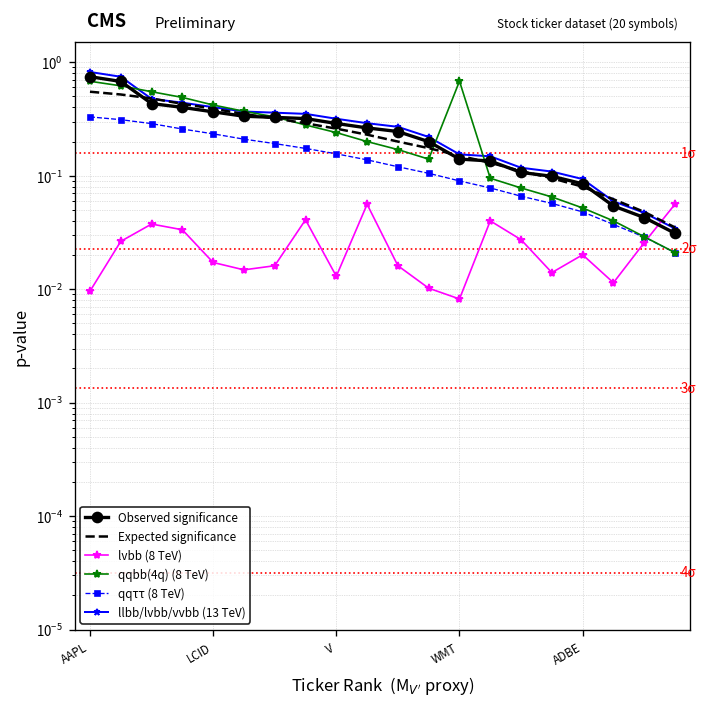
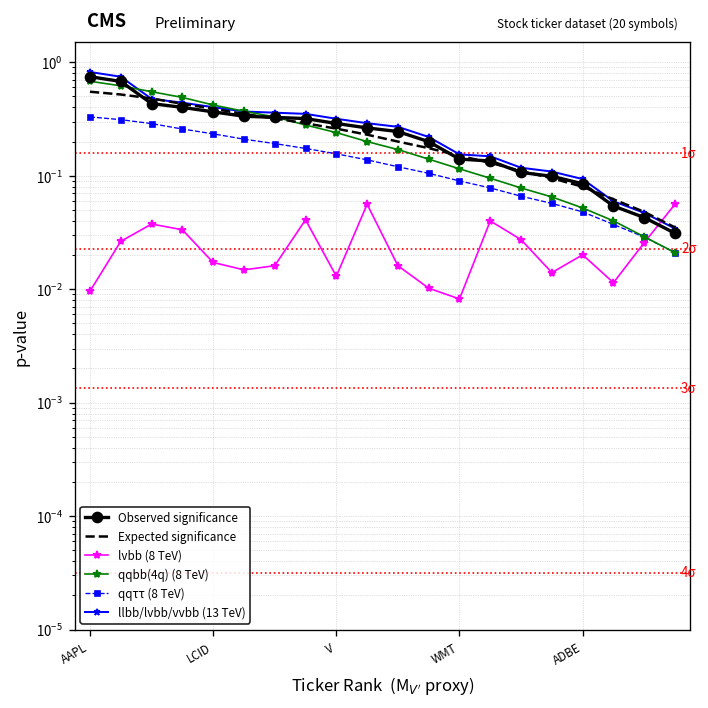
  {
    "lvbb (8 TeV)": {
      "AAPL": 0.01,
      "LCID": 0.017,
      "V": 0.013,
      "WMT": 0.008,
      "ADBE": 0.02
    },
    "qqbb(4q) (8 TeV)": {
      "AAPL": 0.7,
      "V": 0.24,
-     "WMT": 0.7,
+     "WMT": 0.12,
      "ADBE": 0.05
    }
  }
